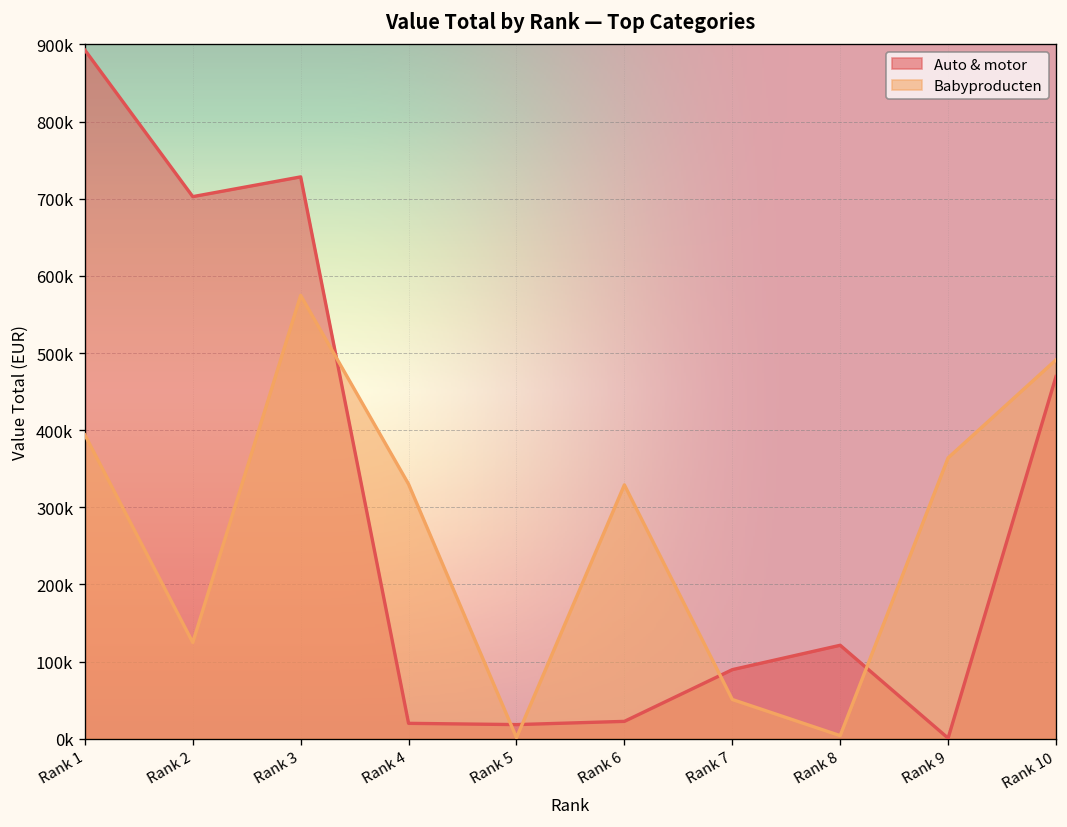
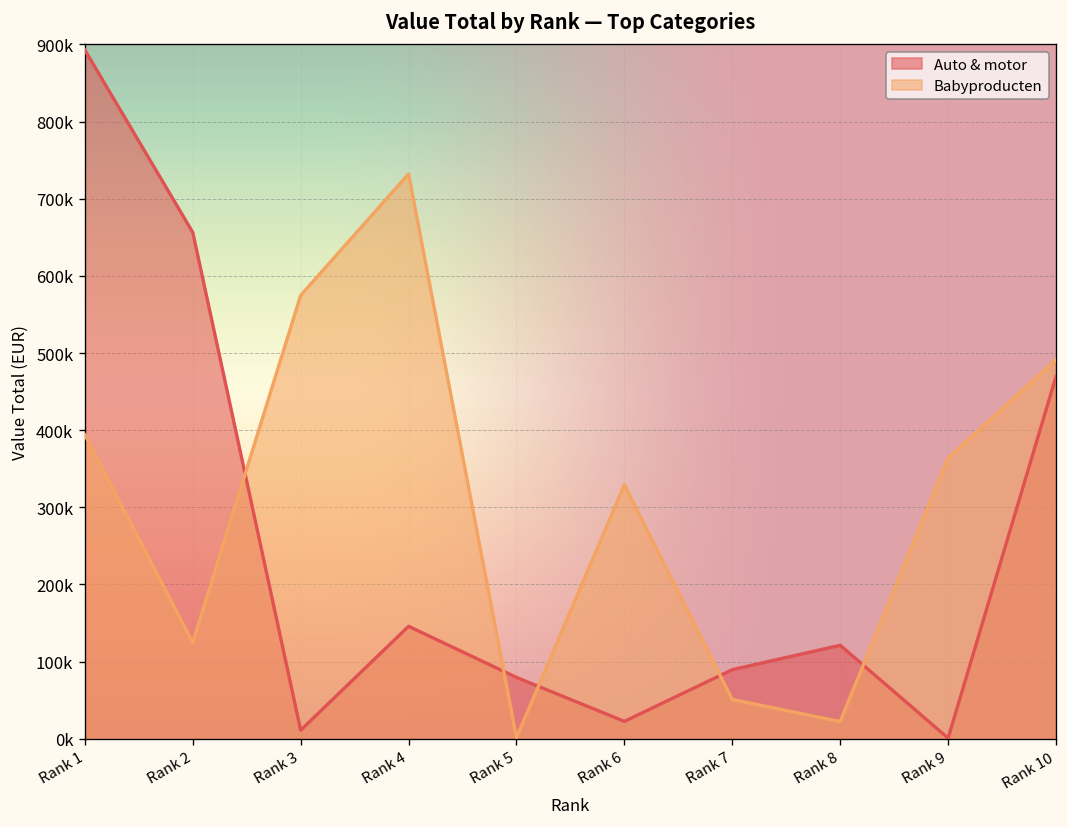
  {
    "Auto & motor": {
      "Rank 1": 890000,
-     "Rank 2": 700000,
-     "Rank 3": 730000,
-     "Rank 4": 20000,
-     "Rank 5": 20000,
+     "Rank 2": 660000,
+     "Rank 3": 10000,
+     "Rank 4": 150000,
+     "Rank 5": 80000,
      "Rank 6": 20000,
      "Rank 7": 90000,
      "Rank 8": 120000,
      "Rank 9": 0,
      "Rank 10": 470000
    },
    "Babyproducten": {
      "Rank 1": 390000,
      "Rank 2": 120000,
      "Rank 3": 570000,
-     "Rank 4": 330000,
+     "Rank 4": 730000,
      "Rank 5": 0,
      "Rank 6": 330000,
      "Rank 7": 50000,
-     "Rank 8": 0,
+     "Rank 8": 20000,
      "Rank 9": 360000,
      "Rank 10": 490000
    }
  }
